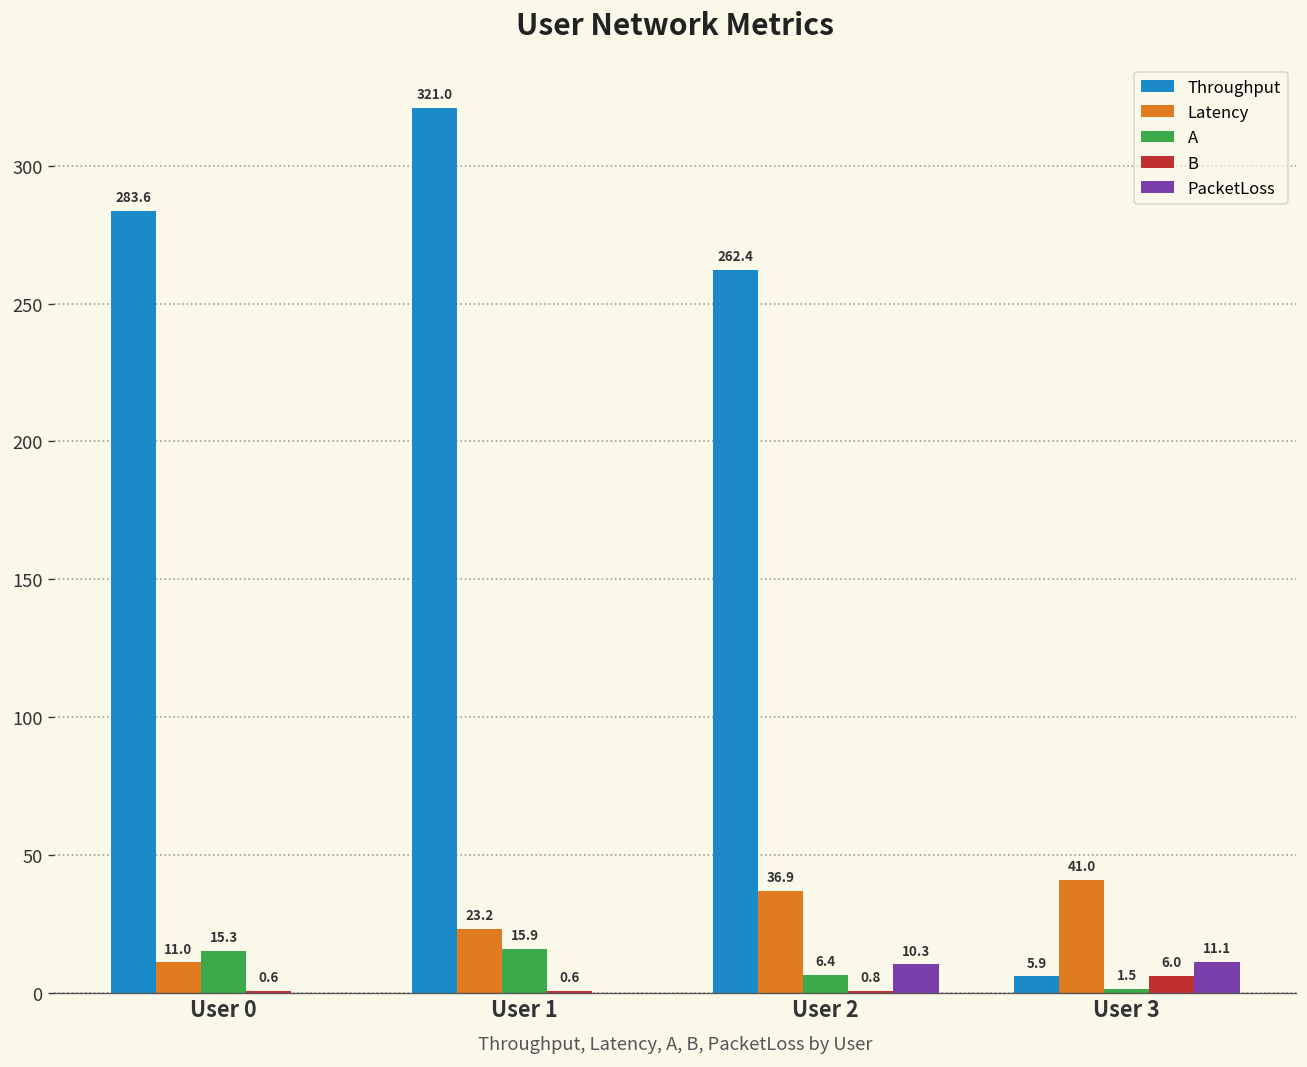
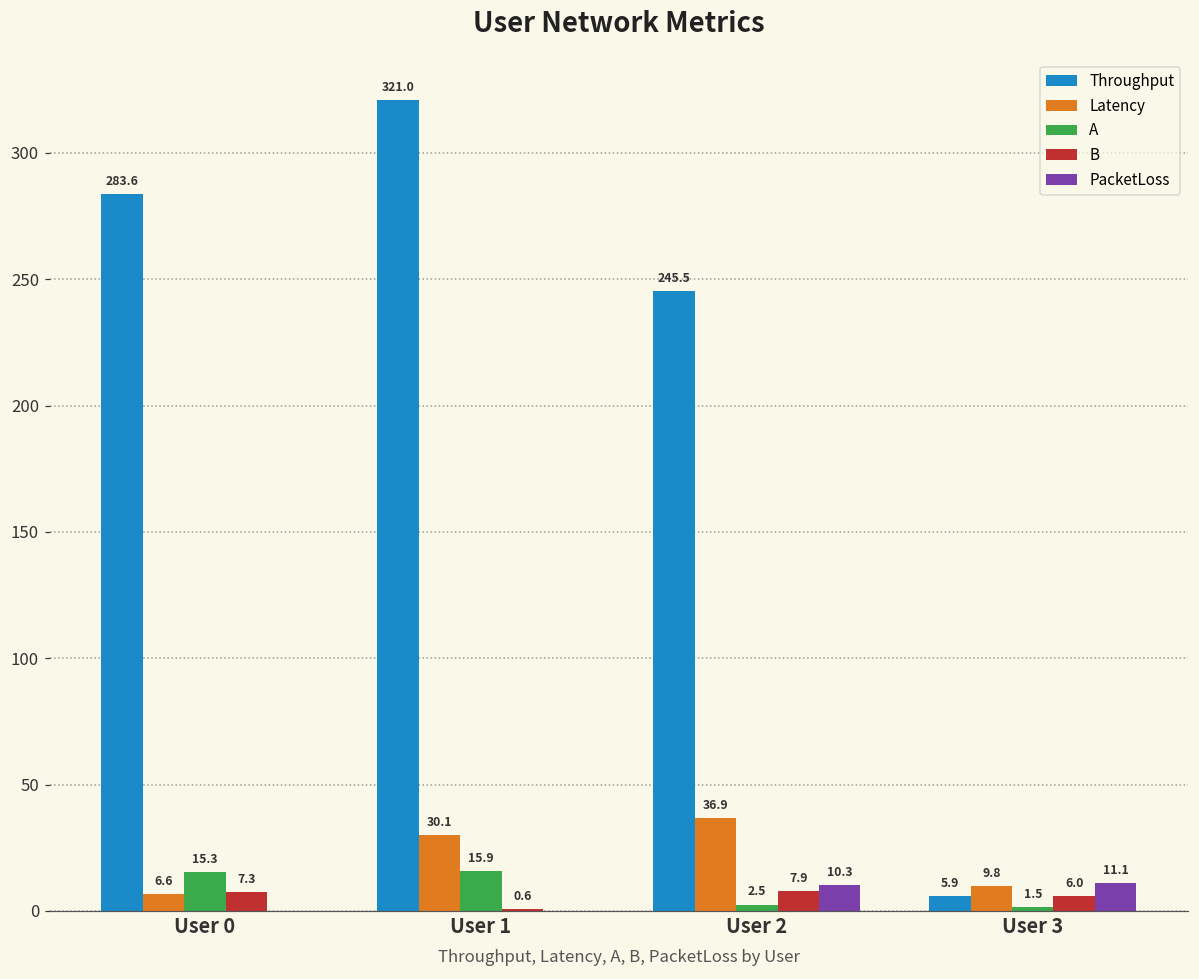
  {
    "Throughput": {
      "User 0": 283.6,
      "User 1": 321.0,
-     "User 2": 262.4,
+     "User 2": 245.5,
      "User 3": 5.9
    },
    "Latency": {
-     "User 0": 11.0,
-     "User 1": 23.2,
+     "User 0": 6.6,
+     "User 1": 30.1,
      "User 2": 36.9,
-     "User 3": 41.0
+     "User 3": 9.8
    },
    "A": {
      "User 0": 15.3,
      "User 1": 15.9,
-     "User 2": 6.4,
+     "User 2": 2.5,
      "User 3": 1.5
    },
    "B": {
-     "User 0": 0.6,
+     "User 0": 7.3,
      "User 1": 0.6,
-     "User 2": 0.8,
+     "User 2": 7.9,
      "User 3": 6.0
    },
    "PacketLoss": {
      "User 2": 10.3,
      "User 3": 11.1
    }
  }
